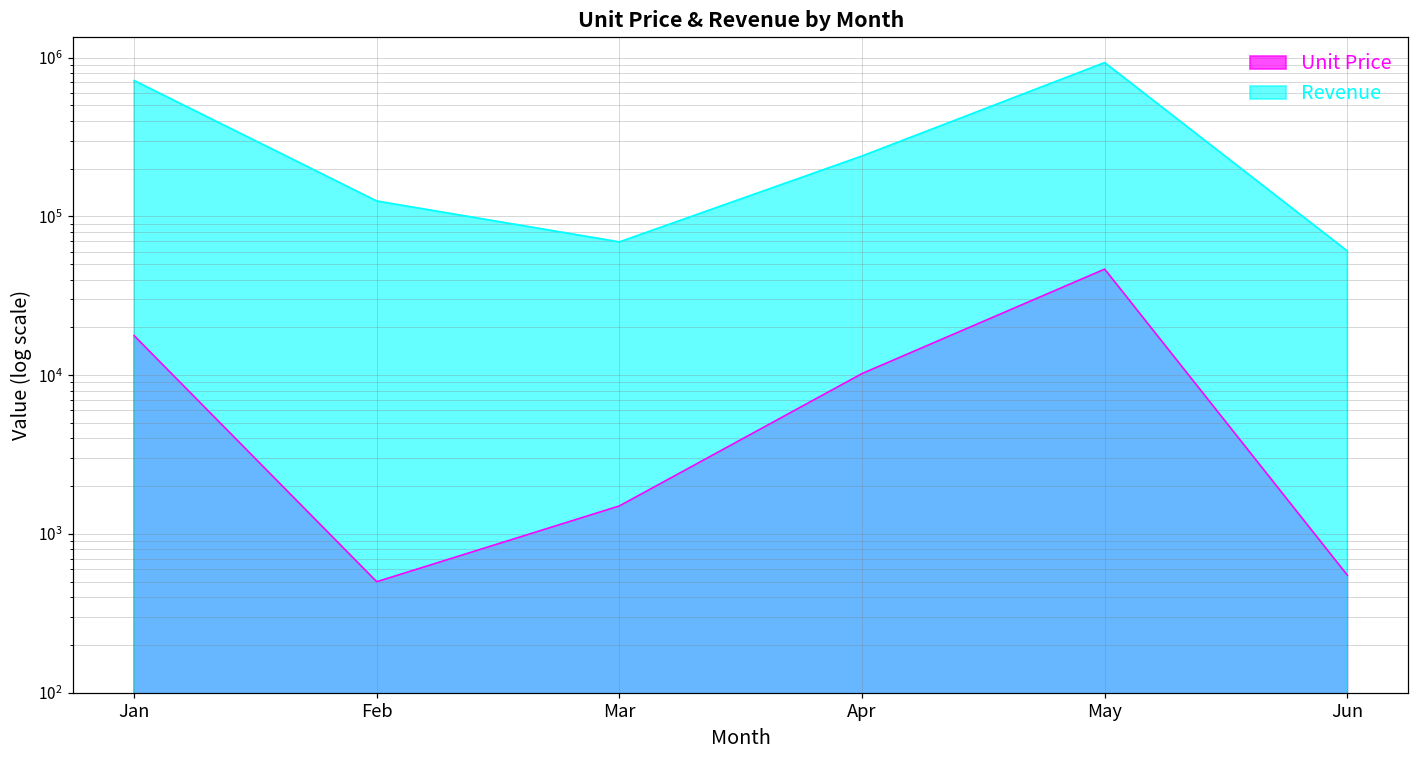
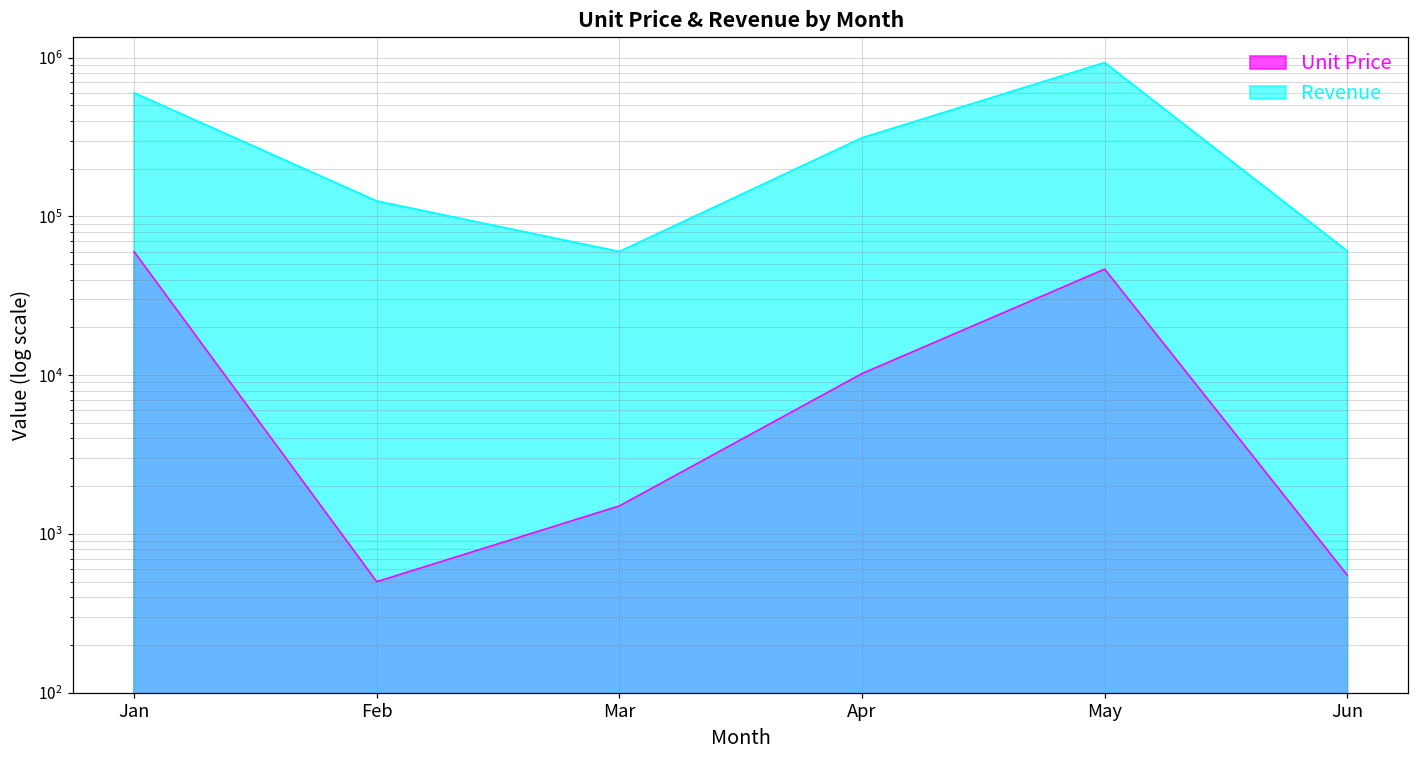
  {
    "Unit Price": {
-     "Jan": 18000,
+     "Jan": 60000,
      "Feb": 500,
      "Mar": 1500,
      "Apr": 10000,
      "May": 47000,
      "Jun": 550
    },
    "Revenue": {
-     "Jan": 700000,
+     "Jan": 600000,
      "Feb": 120000,
-     "Mar": 70000,
-     "Apr": 240000,
+     "Mar": 60000,
+     "Apr": 310000,
      "May": 900000,
      "Jun": 61000
    }
  }
